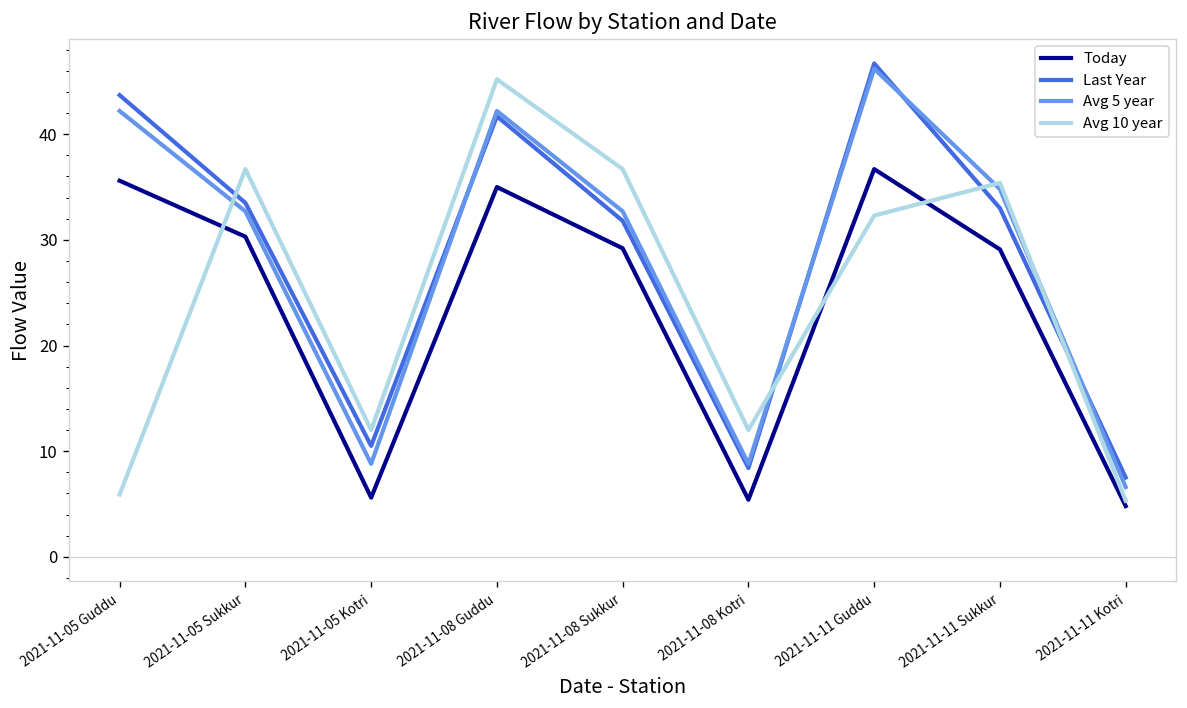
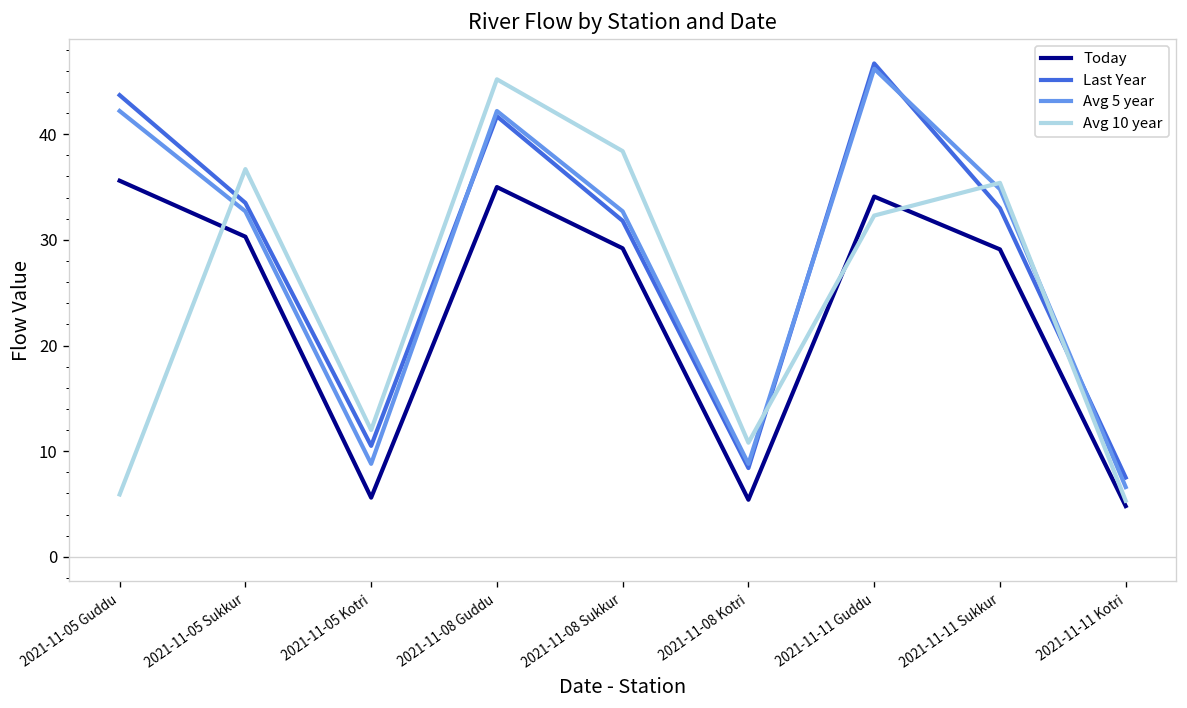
  {
    "Today": {
      "2021-11-05 Guddu": 36,
      "2021-11-05 Sukkur": 30,
      "2021-11-05 Kotri": 6,
      "2021-11-08 Guddu": 35,
      "2021-11-08 Sukkur": 29,
      "2021-11-08 Kotri": 5,
-     "2021-11-11 Guddu": 37,
+     "2021-11-11 Guddu": 34,
      "2021-11-11 Sukkur": 29,
      "2021-11-11 Kotri": 5
    },
    "Avg 10 year": {
      "2021-11-05 Guddu": 6,
      "2021-11-05 Sukkur": 37,
      "2021-11-05 Kotri": 12,
      "2021-11-08 Guddu": 45,
-     "2021-11-08 Sukkur": 37,
-     "2021-11-08 Kotri": 12,
+     "2021-11-08 Sukkur": 38,
+     "2021-11-08 Kotri": 11,
      "2021-11-11 Guddu": 32,
      "2021-11-11 Sukkur": 35,
      "2021-11-11 Kotri": 5
    }
  }
